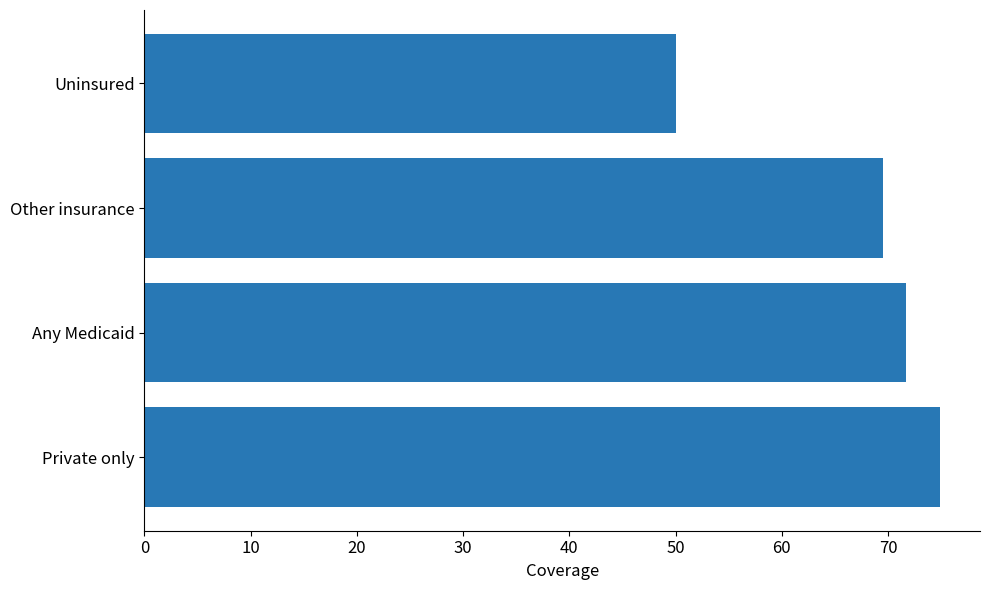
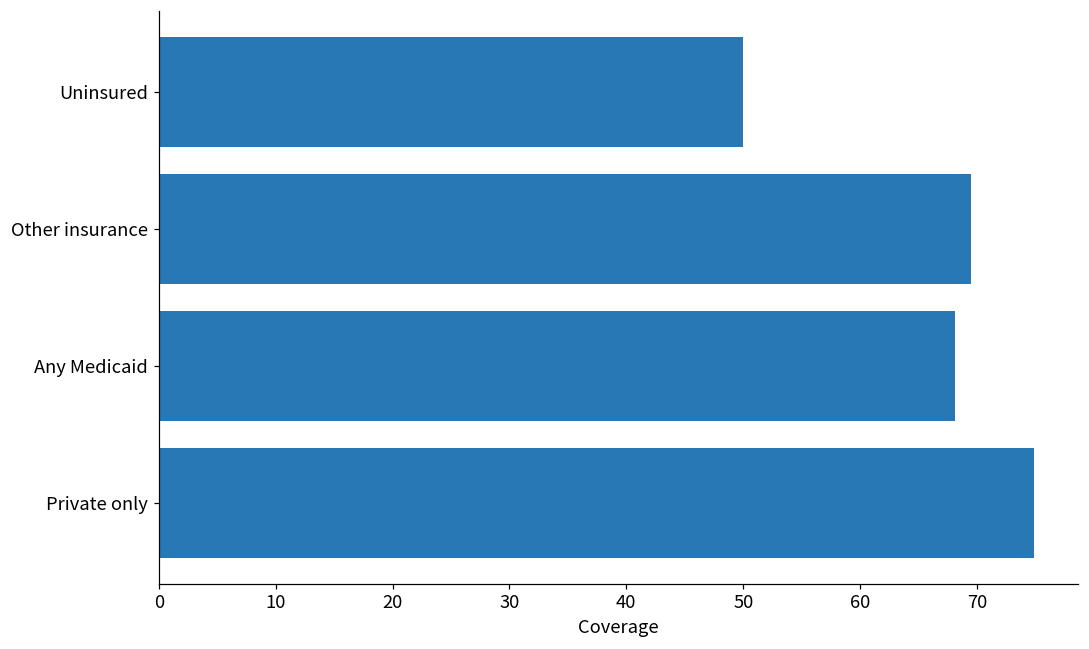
  {
    "Uninsured": 50.0,
    "Other insurance": 69.5,
-   "Any Medicaid": 71.7,
+   "Any Medicaid": 68.1,
    "Private only": 74.9
  }
